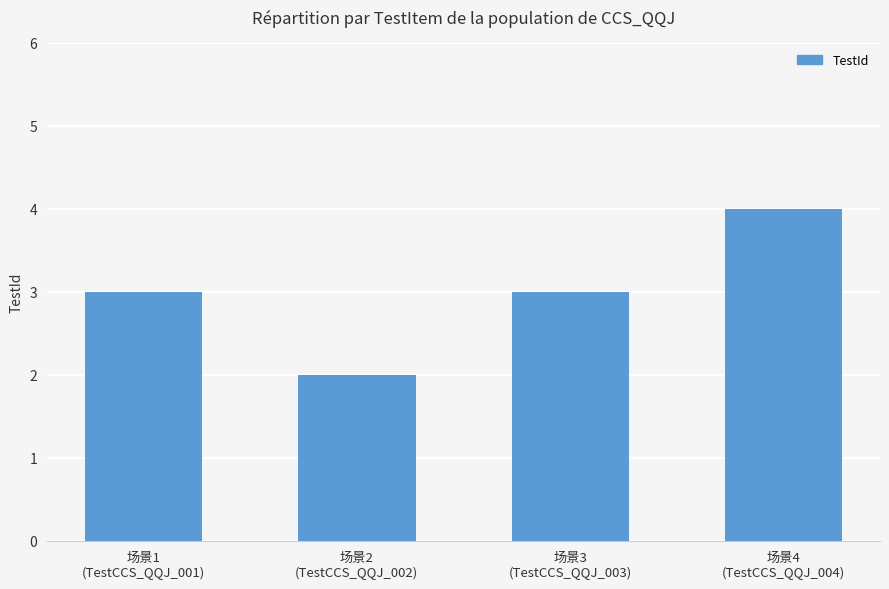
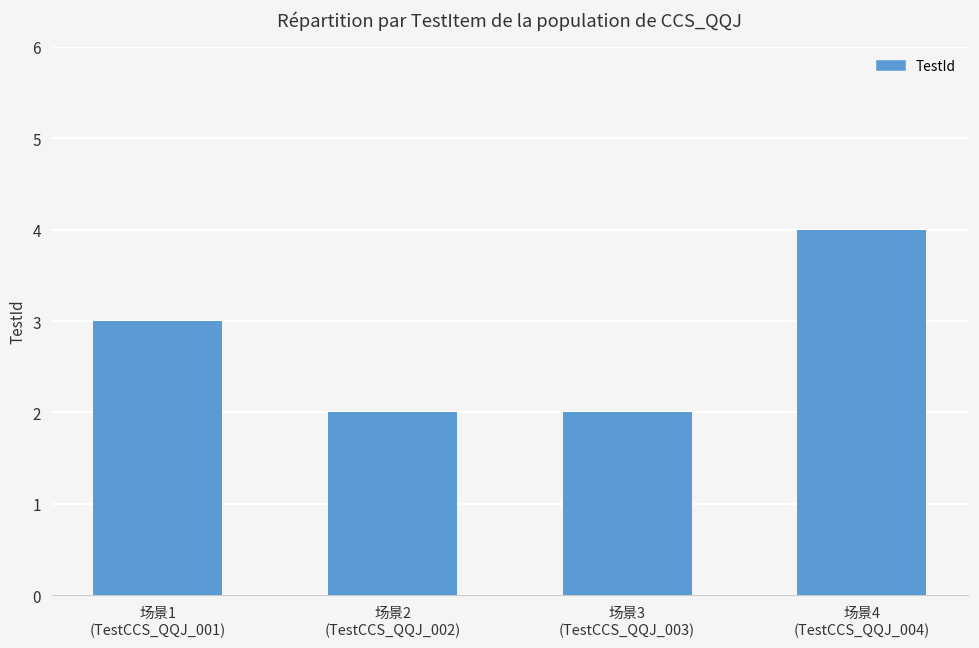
  {
    "场景1 (TestCCS_QQJ_001)": 3,
    "场景2 (TestCCS_QQJ_002)": 2,
-   "场景3 (TestCCS_QQJ_003)": 3,
+   "场景3 (TestCCS_QQJ_003)": 2,
    "场景4 (TestCCS_QQJ_004)": 4
  }
